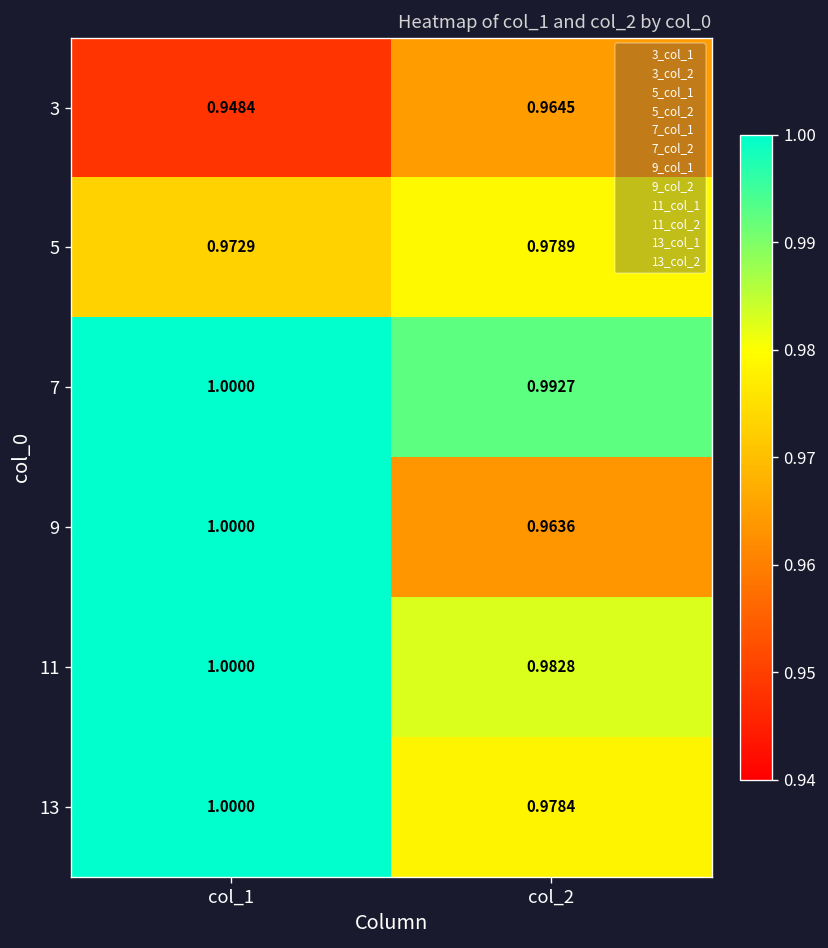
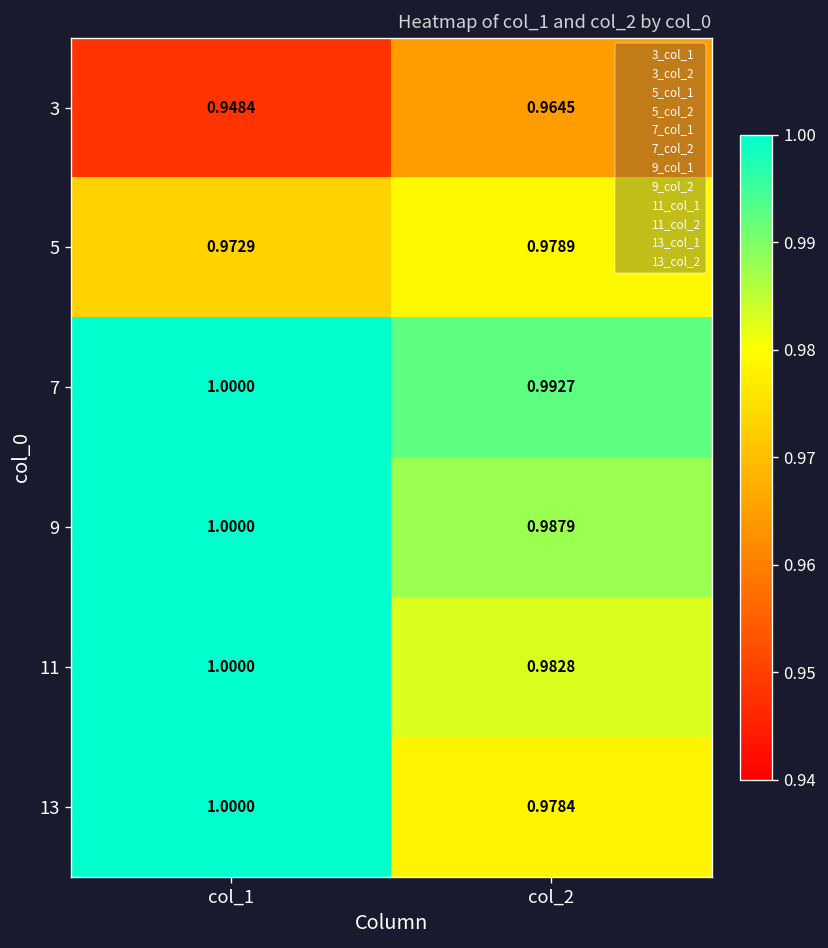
  {
    "3": {
      "col_1": 0.9484,
      "col_2": 0.9645
    },
    "5": {
      "col_1": 0.9729,
      "col_2": 0.9789
    },
    "7": {
      "col_1": 1.0000,
      "col_2": 0.9927
    },
    "9": {
      "col_1": 1.0000,
-     "col_2": 0.9636
+     "col_2": 0.9879
    },
    "11": {
      "col_1": 1.0000,
      "col_2": 0.9828
    },
    "13": {
      "col_1": 1.0000,
      "col_2": 0.9784
    }
  }
